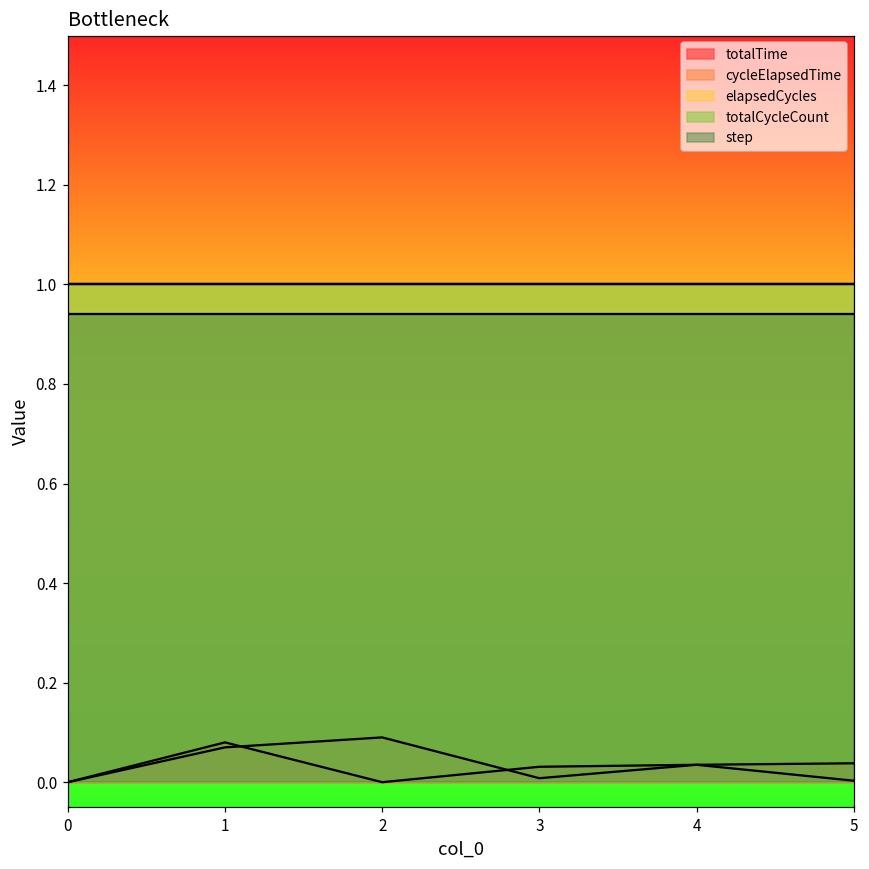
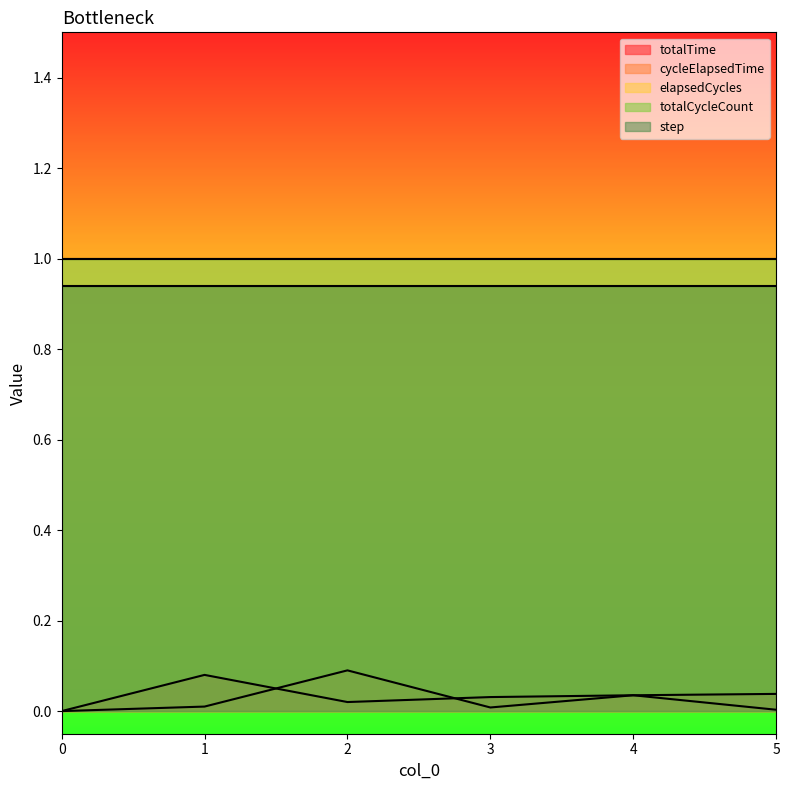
  {
    "totalTime": {
      "1": 0.08,
-     "2": 0.00,
+     "2": 0.02,
      "3": 0.03,
      "5": 0.04
    },
    "cycleElapsedTime": {
-     "1": 0.07,
+     "1": 0.01,
      "2": 0.09,
      "3": 0.01,
      "5": 0.00
    },
    "totalCycleCount": {
      "0": 1.00,
      "1": 1.00,
      "2": 1.00,
      "3": 1.00,
      "4": 1.00,
      "5": 1.00
    },
    "step": {
      "0": 0.94,
      "1": 0.94,
      "2": 0.94,
      "3": 0.94,
      "4": 0.94,
      "5": 0.94
    }
  }
